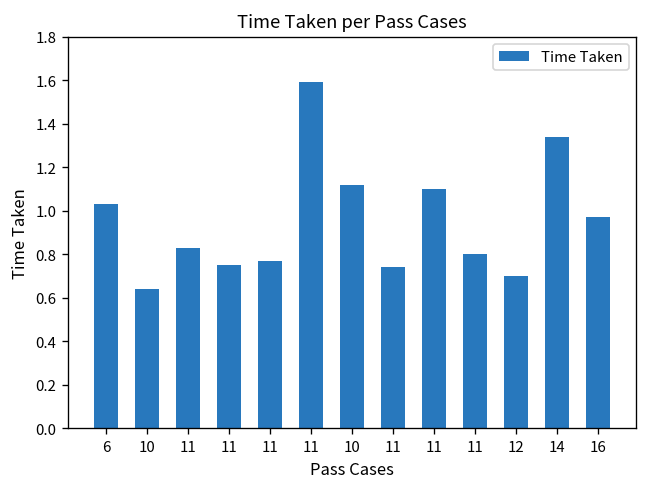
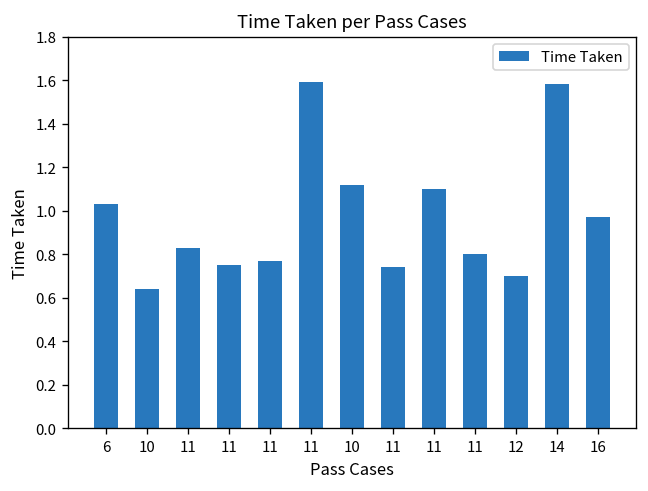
  {
    "6": 1.03,
    "12": 0.70,
-   "14": 1.34,
+   "14": 1.58,
    "16": 0.97
  }
